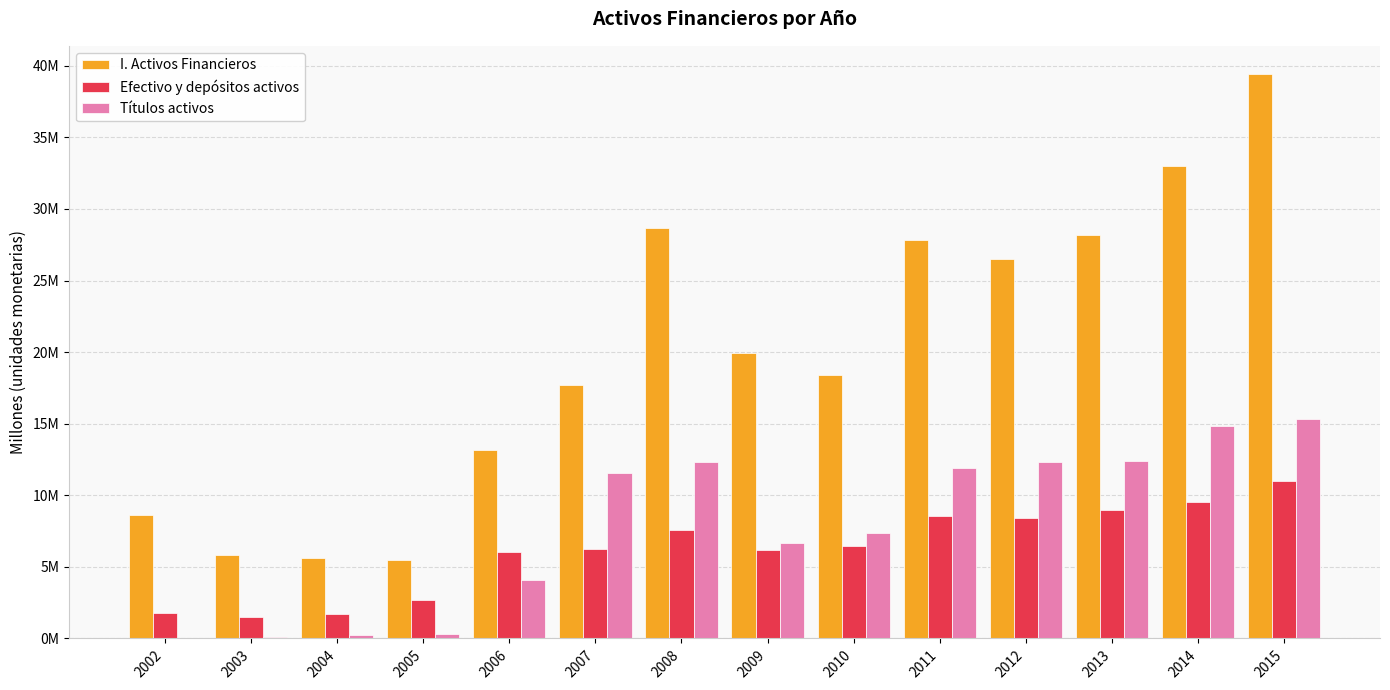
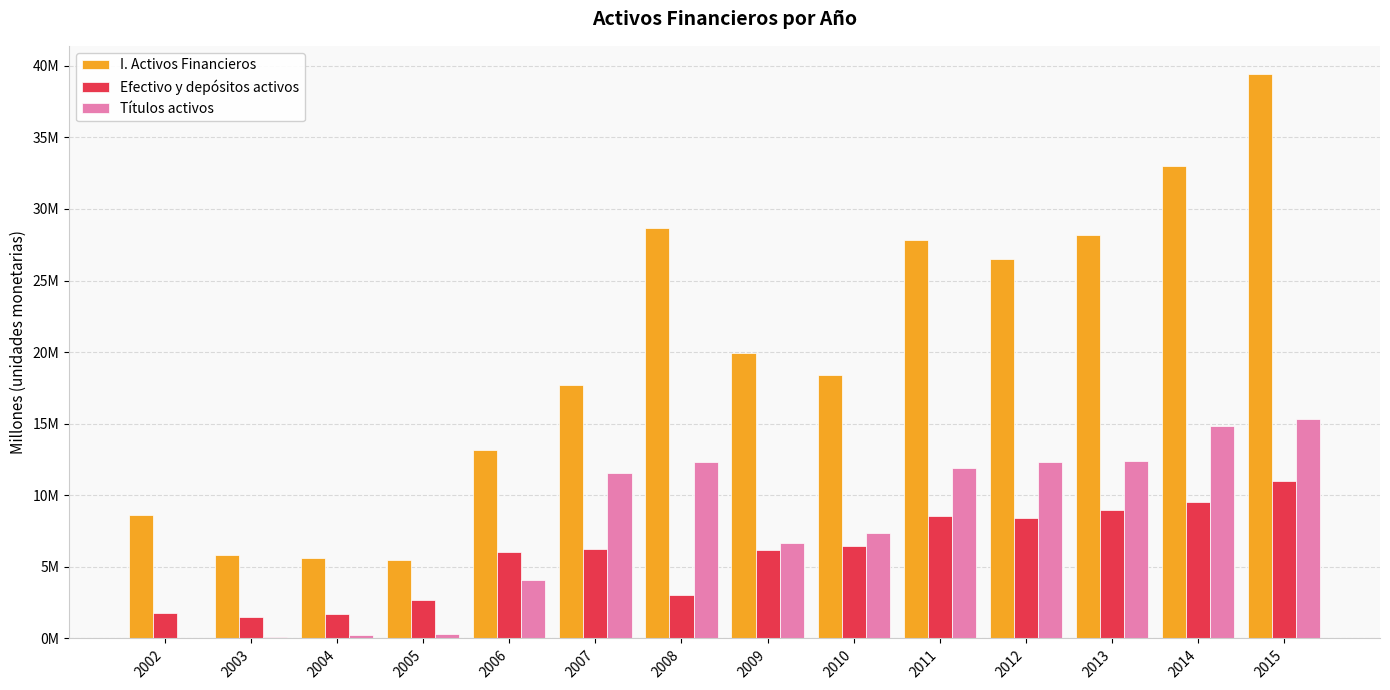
  {
    "I. Activos Financieros": {
      "2002": 8700000,
      "2003": 5800000,
      "2004": 5600000,
      "2005": 5500000,
      "2006": 13200000,
      "2007": 17700000,
      "2008": 28700000,
      "2009": 19900000,
      "2010": 18400000,
      "2011": 27800000,
      "2012": 26500000,
      "2013": 28200000,
      "2014": 33000000,
      "2015": 39400000
    },
    "Efectivo y depósitos activos": {
      "2002": 1800000,
      "2003": 1500000,
      "2004": 1700000,
      "2005": 2700000,
      "2006": 6000000,
      "2007": 6300000,
-     "2008": 7600000,
+     "2008": 3000000,
      "2009": 6200000,
      "2010": 6400000,
      "2011": 8500000,
      "2012": 8400000,
      "2013": 9000000,
      "2014": 9500000,
      "2015": 11000000
    },
    "Títulos activos": {
      "2004": 200000,
      "2005": 300000,
      "2006": 4100000,
      "2007": 11600000,
      "2008": 12300000,
      "2009": 6700000,
      "2010": 7400000,
      "2011": 11900000,
      "2012": 12300000,
      "2013": 12400000,
      "2014": 14800000,
      "2015": 15300000
    }
  }
